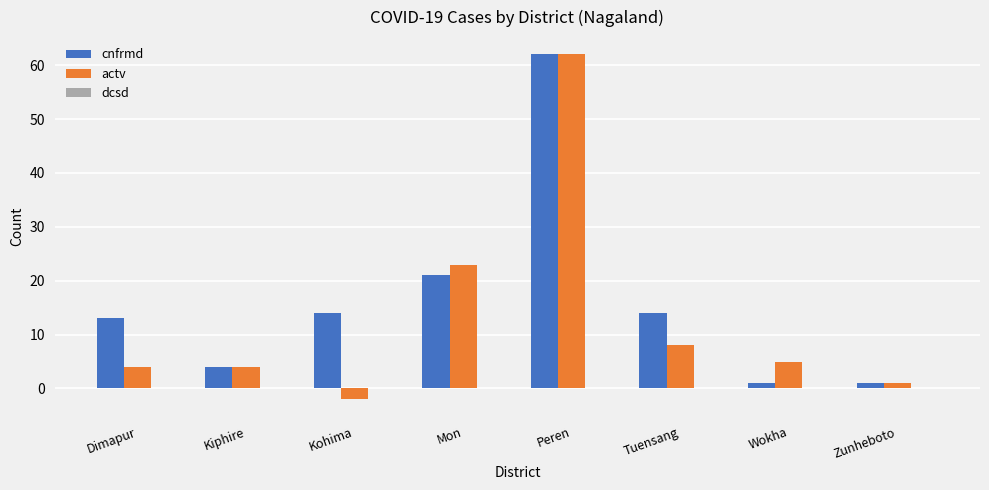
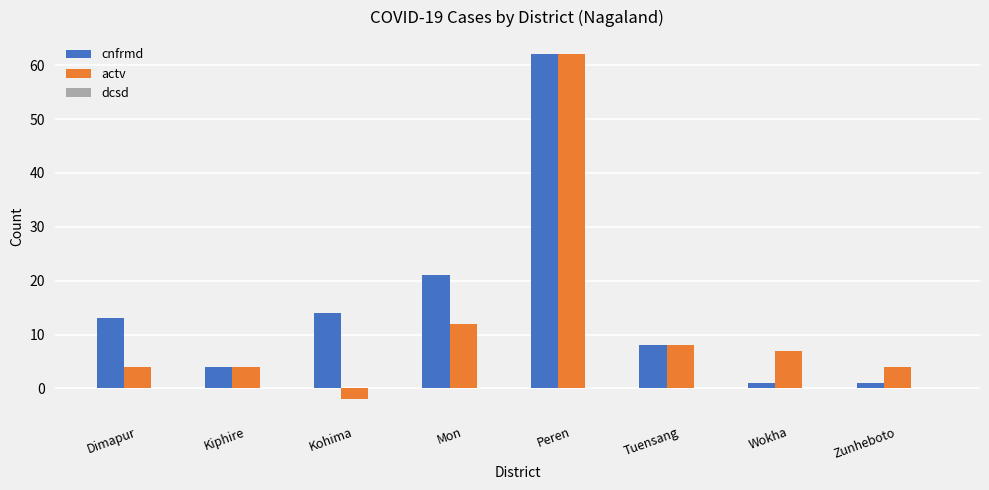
  {
    "cnfrmd": {
      "Dimapur": 13,
      "Kiphire": 4,
      "Kohima": 14,
      "Mon": 21,
      "Peren": 62,
-     "Tuensang": 14,
+     "Tuensang": 8,
      "Wokha": 1,
      "Zunheboto": 1
    },
    "actv": {
      "Dimapur": 4,
      "Kiphire": 4,
      "Kohima": -2,
-     "Mon": 23,
+     "Mon": 12,
      "Peren": 62,
      "Tuensang": 8,
-     "Wokha": 5,
-     "Zunheboto": 1
+     "Wokha": 7,
+     "Zunheboto": 4
    },
    "dcsd": {
      "Dimapur": 0,
      "Kiphire": 0,
      "Kohima": 0,
      "Mon": 0,
      "Peren": 0,
      "Tuensang": 0,
      "Wokha": 0,
      "Zunheboto": 0
    }
  }
